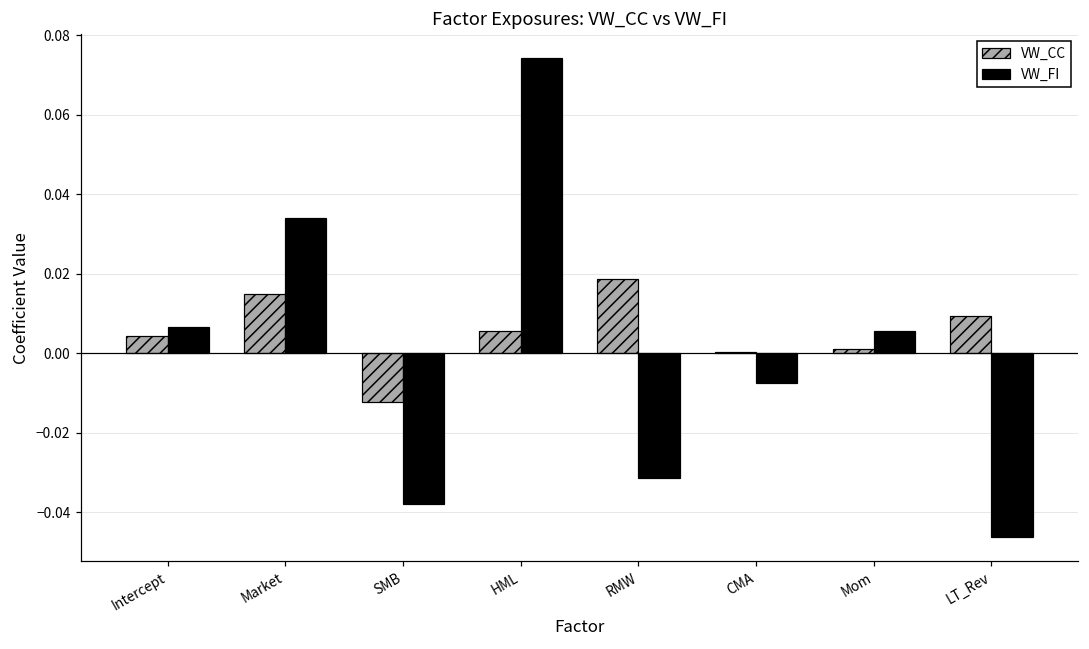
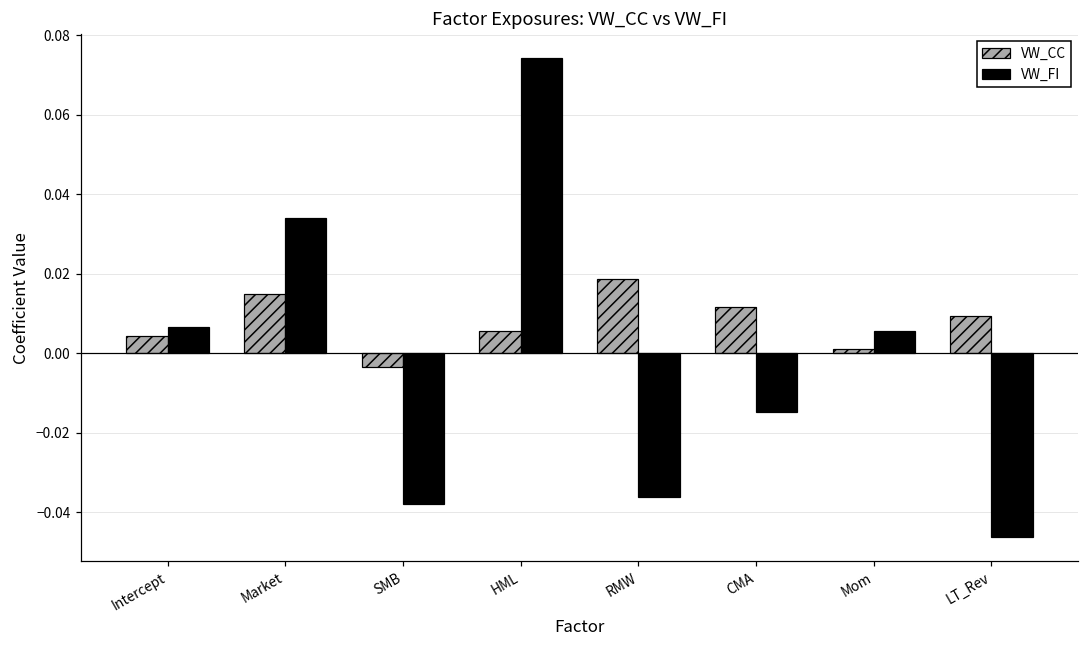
  {
    "VW_CC": {
      "Intercept": 0.004,
      "Market": 0.015,
-     "SMB": -0.012,
+     "SMB": -0.003,
      "HML": 0.005,
      "RMW": 0.019,
-     "CMA": 0.000,
+     "CMA": 0.012,
      "Mom": 0.001,
      "LT_Rev": 0.009
    },
    "VW_FI": {
      "Intercept": 0.007,
      "Market": 0.034,
      "SMB": -0.038,
      "HML": 0.074,
-     "RMW": -0.032,
-     "CMA": -0.008,
+     "RMW": -0.036,
+     "CMA": -0.015,
      "Mom": 0.006,
      "LT_Rev": -0.046
    }
  }
